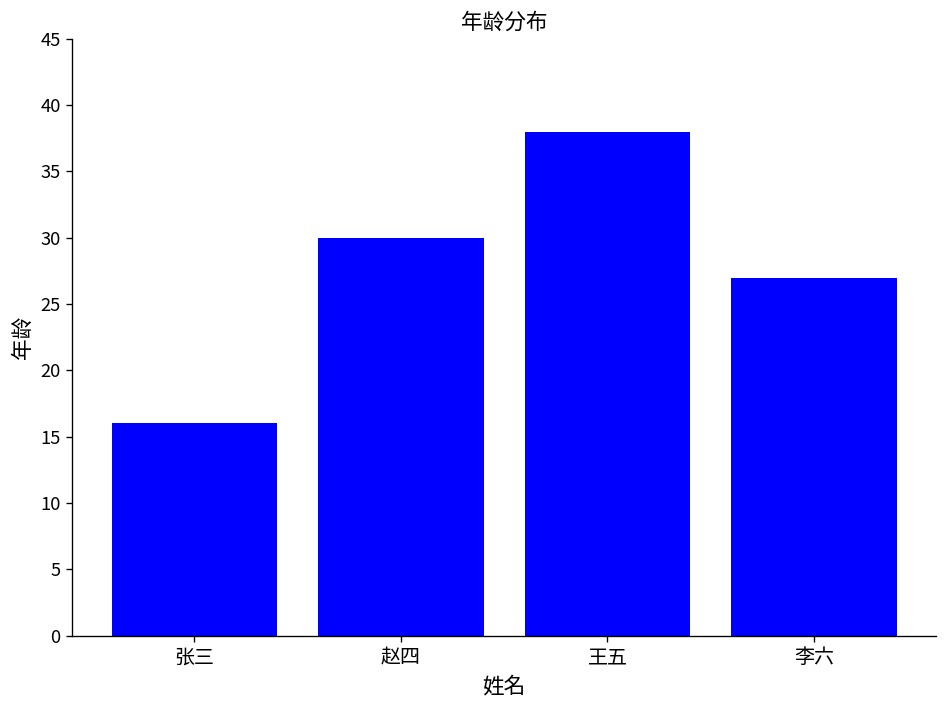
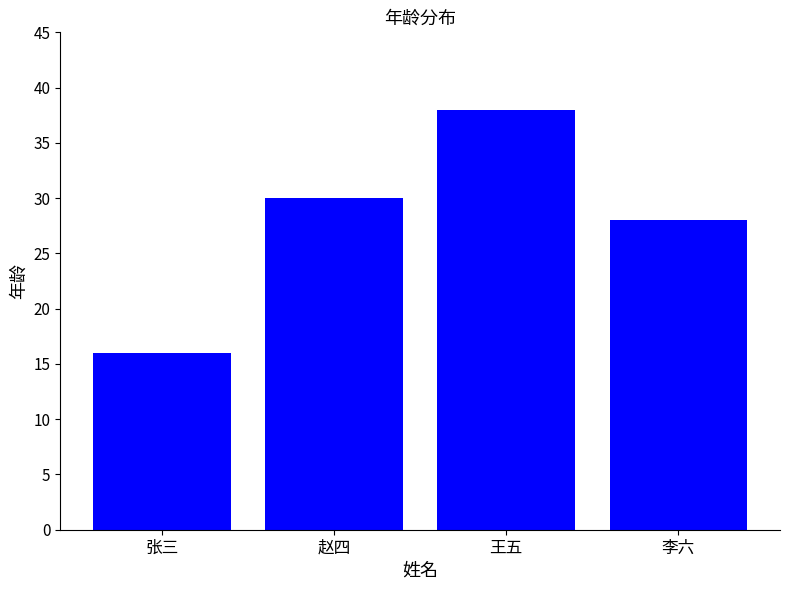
  {
    "张三": 16,
    "赵四": 30,
    "王五": 38,
-   "李六": 27
+   "李六": 28
  }
